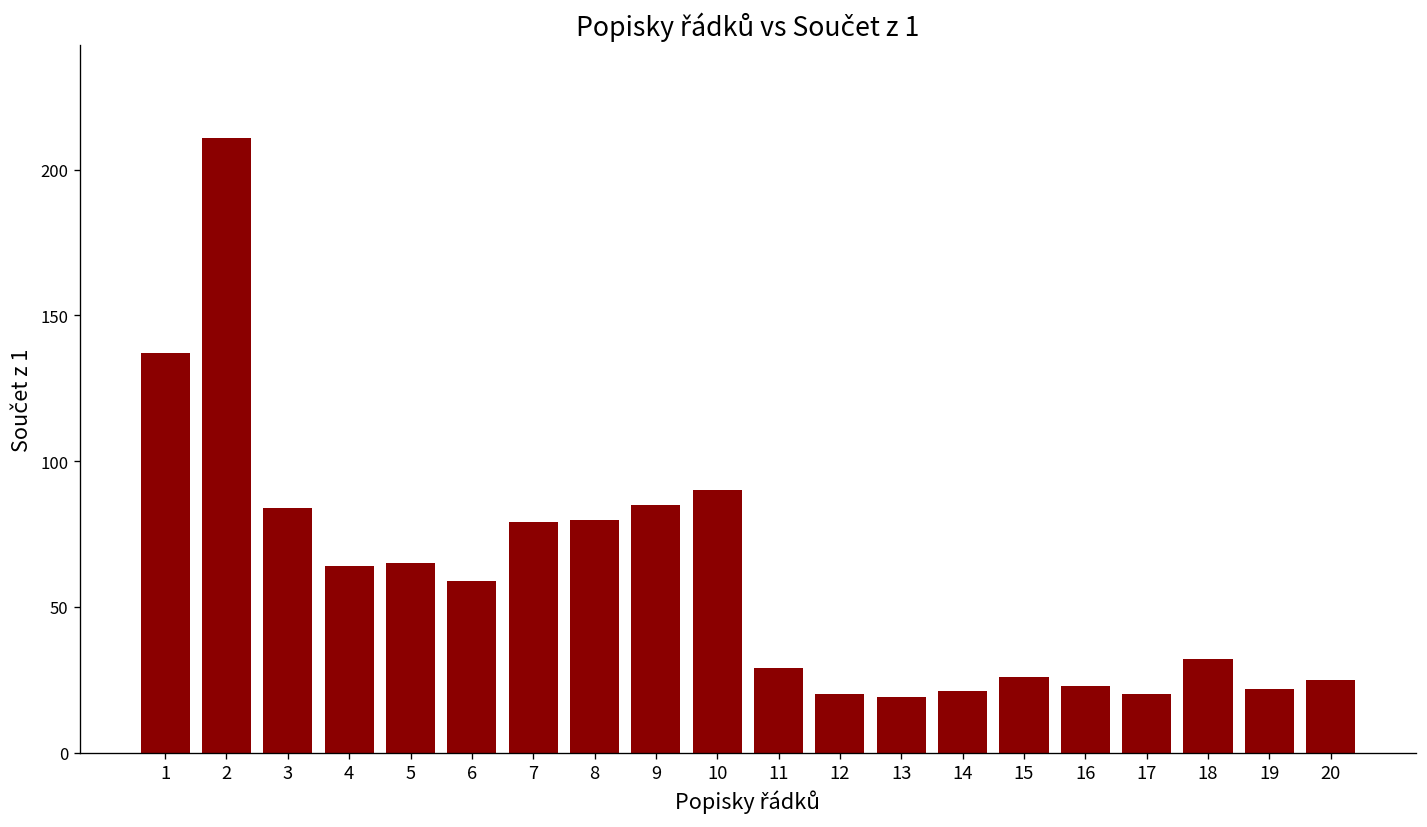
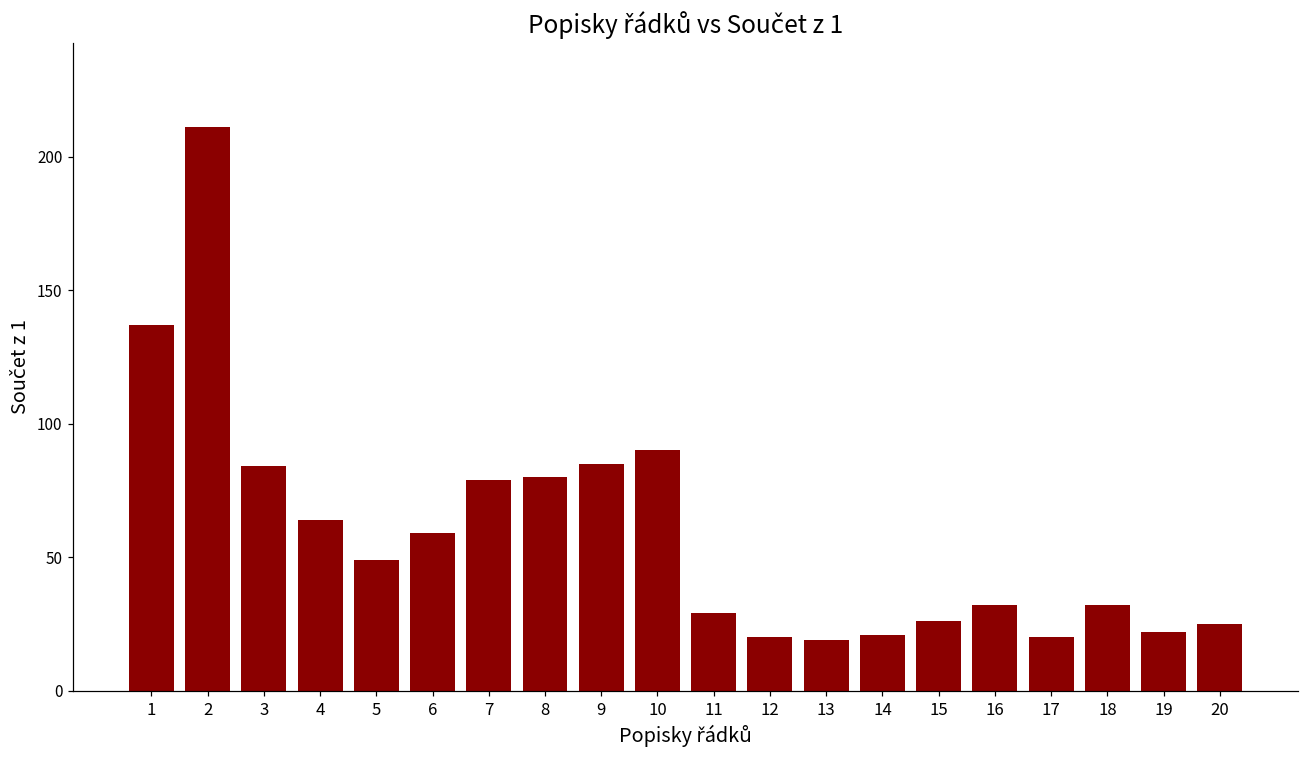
  {
    "1": 137,
    "2": 211,
    "3": 84,
    "4": 64,
-   "5": 65,
+   "5": 49,
    "6": 59,
    "7": 79,
    "8": 80,
    "9": 85,
    "10": 90,
    "11": 29,
    "12": 20,
    "13": 19,
    "14": 21,
    "15": 26,
-   "16": 23,
+   "16": 32,
    "17": 20,
    "18": 32,
    "19": 22,
    "20": 25
  }
